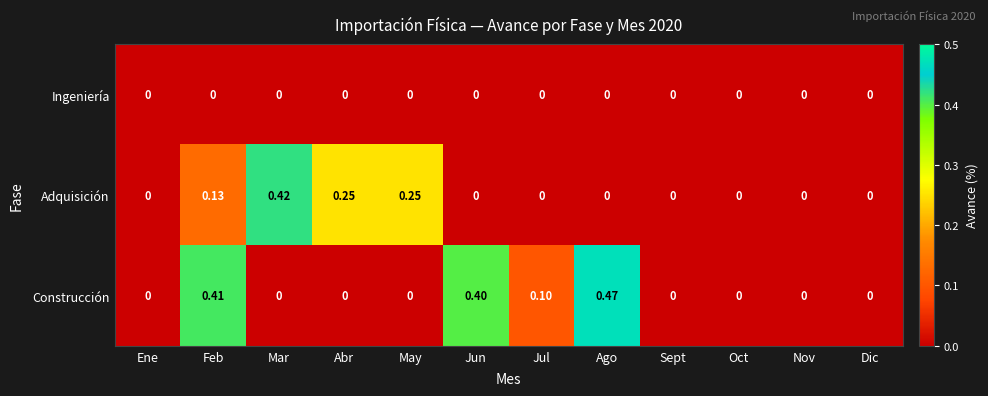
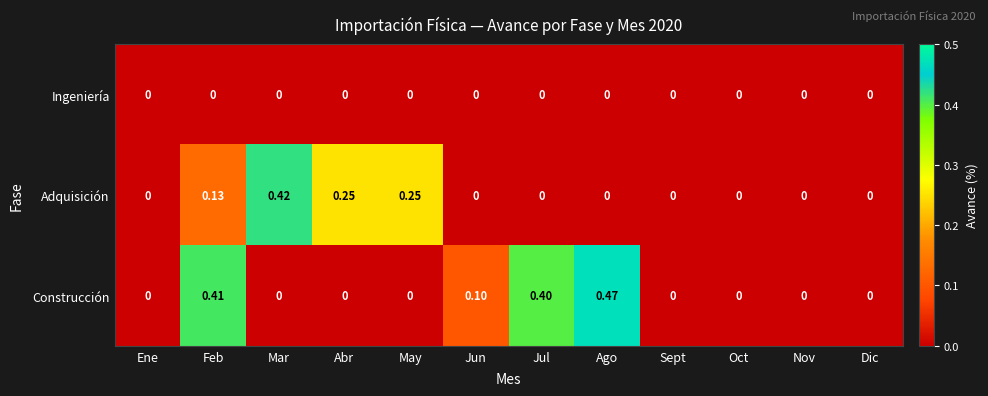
  {
    "Ingeniería": {
      "Ene": 0,
      "Feb": 0,
      "Mar": 0,
      "Abr": 0,
      "May": 0,
      "Jun": 0,
      "Jul": 0,
      "Ago": 0,
      "Sept": 0,
      "Oct": 0,
      "Nov": 0,
      "Dic": 0
    },
    "Adquisición": {
      "Ene": 0,
      "Feb": 0.13,
      "Mar": 0.42,
      "Abr": 0.25,
      "May": 0.25,
      "Jun": 0,
      "Jul": 0,
      "Ago": 0,
      "Sept": 0,
      "Oct": 0,
      "Nov": 0,
      "Dic": 0
    },
    "Construcción": {
      "Ene": 0,
      "Feb": 0.41,
      "Mar": 0,
      "Abr": 0,
      "May": 0,
-     "Jun": 0.40,
-     "Jul": 0.10,
+     "Jun": 0.10,
+     "Jul": 0.40,
      "Ago": 0.47,
      "Sept": 0,
      "Oct": 0,
      "Nov": 0,
      "Dic": 0
    }
  }
